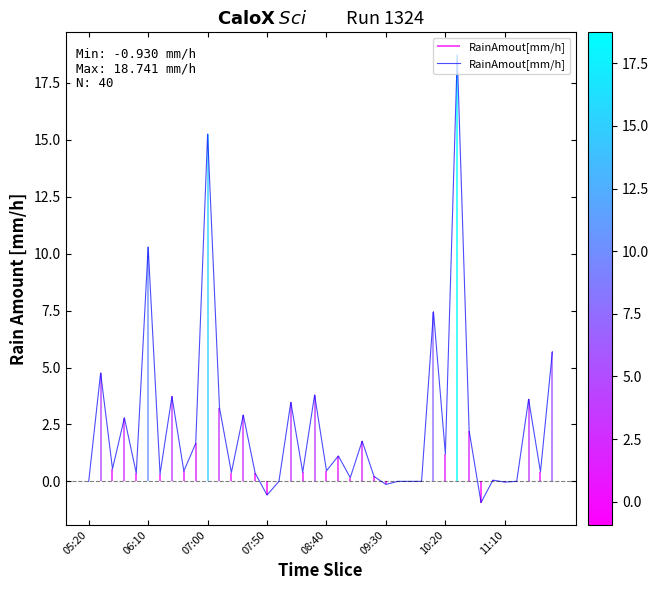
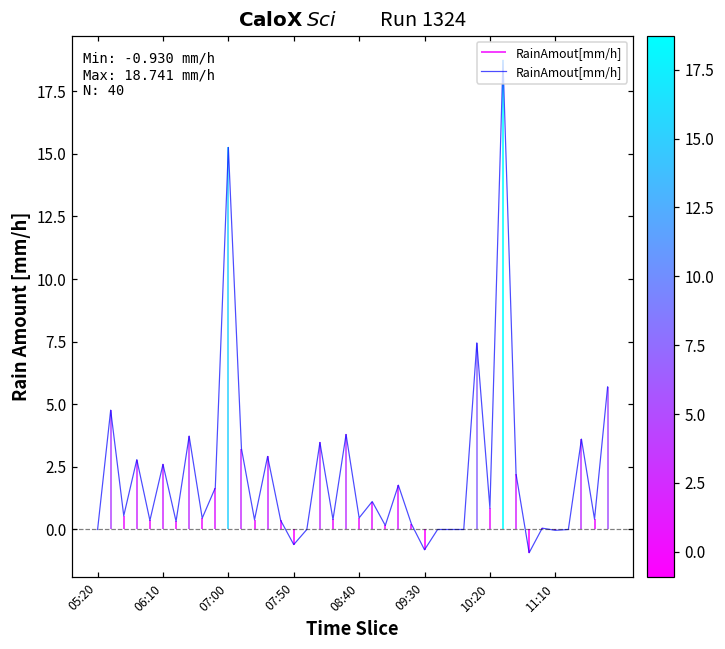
  {
    "05:20": 0.0,
-   "06:10": 10.3,
+   "06:10": 2.6,
    "07:00": 15.3,
    "07:50": -0.6,
    "08:40": 0.5,
-   "09:30": -0.1,
-   "10:20": 1.2,
+   "09:30": -0.8,
+   "10:20": 0.9,
    "11:10": 0.0
  }
